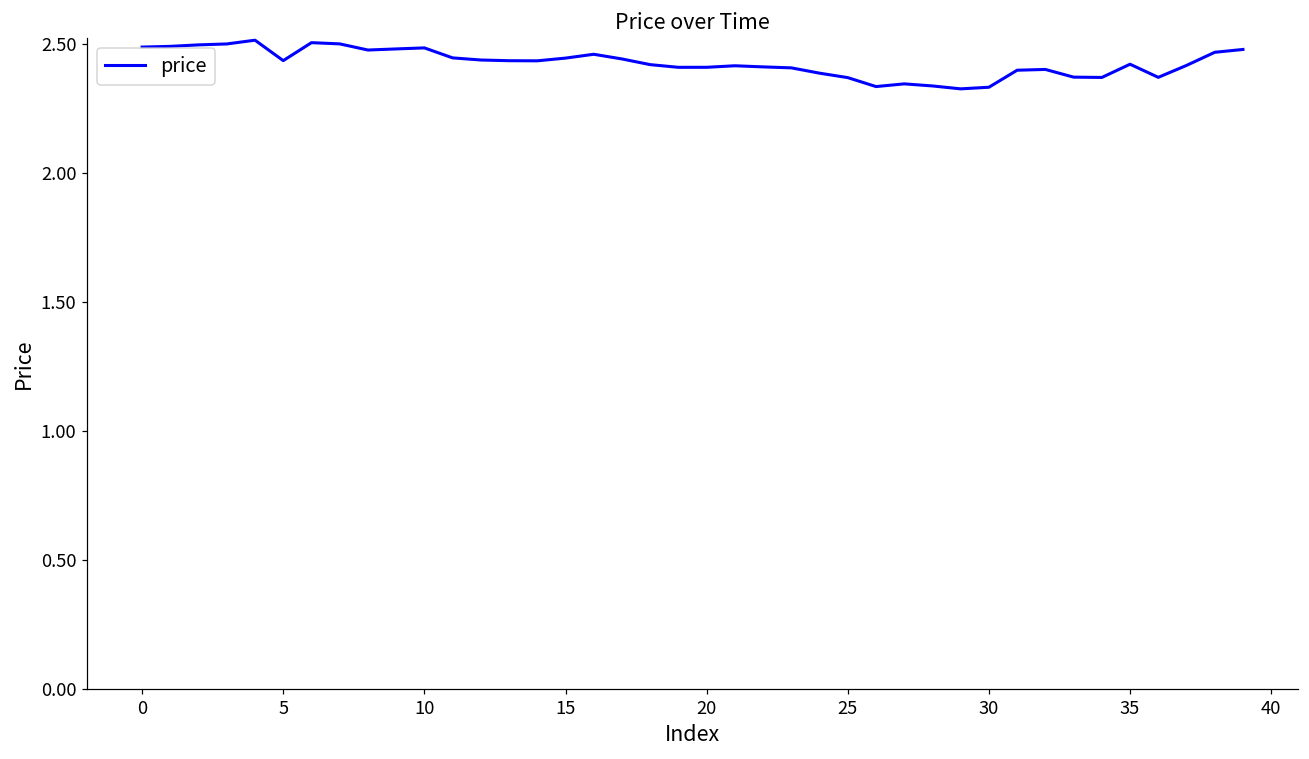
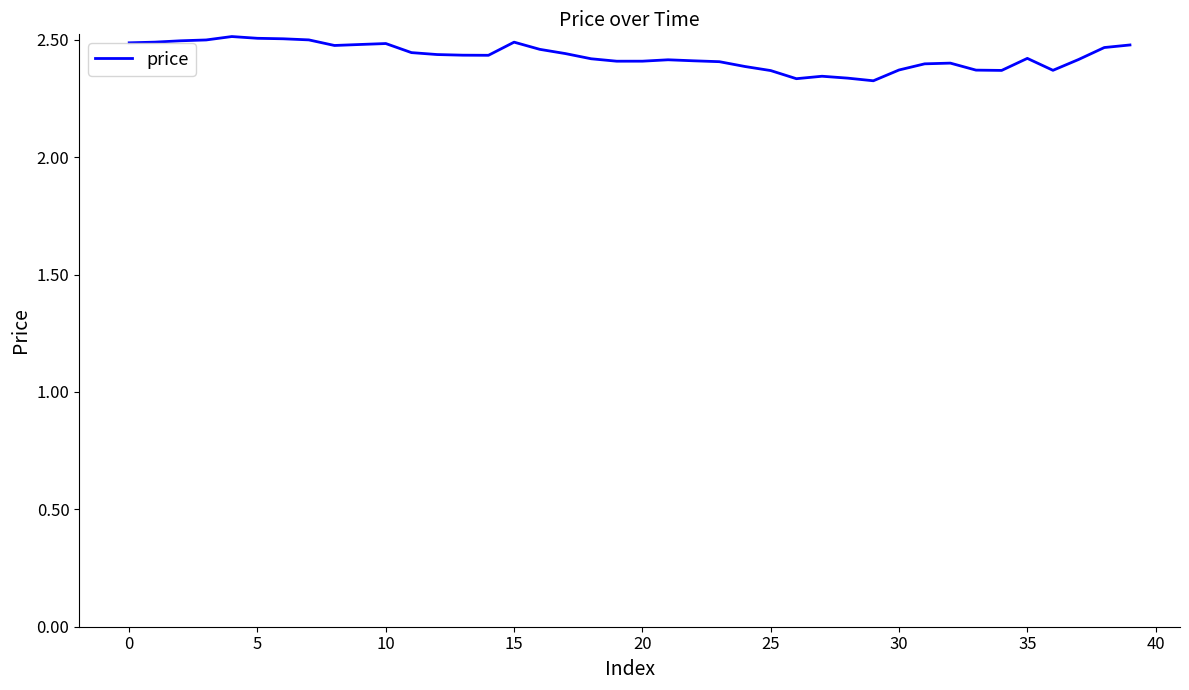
  {
    "0": 2.49,
-   "5": 2.43,
+   "5": 2.51,
    "10": 2.48,
-   "15": 2.44,
+   "15": 2.49,
    "20": 2.41,
    "25": 2.37,
-   "30": 2.33,
+   "30": 2.37,
    "35": 2.42
  }
